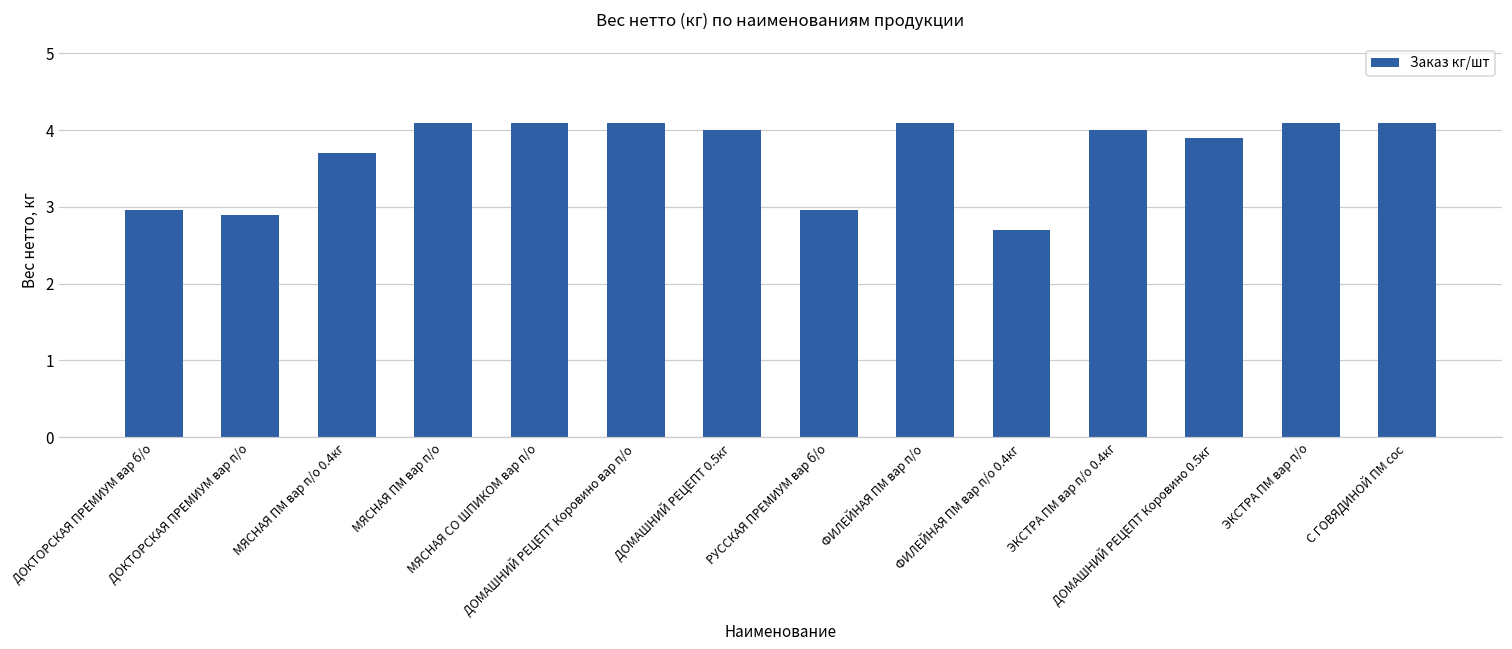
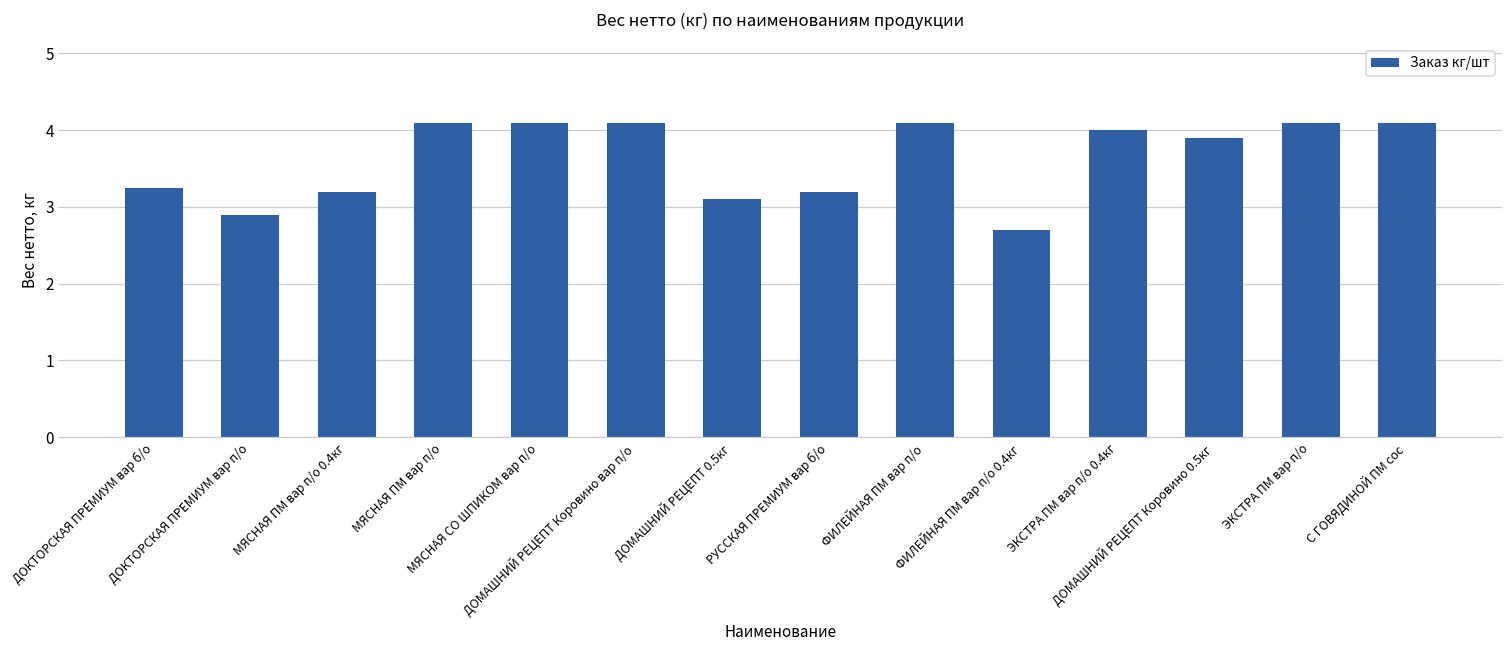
  {
-   "ДОКТОРСКАЯ ПРЕМИУМ вар б/о": 3.0,
+   "ДОКТОРСКАЯ ПРЕМИУМ вар б/о": 3.3,
    "ДОКТОРСКАЯ ПРЕМИУМ вар п/о": 2.9,
-   "МЯСНАЯ ПМ вар п/о 0.4кг": 3.7,
+   "МЯСНАЯ ПМ вар п/о 0.4кг": 3.2,
    "МЯСНАЯ ПМ вар п/о": 4.1,
    "МЯСНАЯ СО ШПИКОМ вар п/о": 4.1,
    "ДОМАШНИЙ РЕЦЕПТ Коровино вар п/о": 4.1,
-   "ДОМАШНИЙ РЕЦЕПТ 0.5кг": 4.0,
-   "РУССКАЯ ПРЕМИУМ вар б/о": 3.0,
+   "ДОМАШНИЙ РЕЦЕПТ 0.5кг": 3.1,
+   "РУССКАЯ ПРЕМИУМ вар б/о": 3.2,
    "ФИЛЕЙНАЯ ПМ вар п/о": 4.1,
    "ФИЛЕЙНАЯ ПМ вар п/о 0.4кг": 2.7,
    "ЭКСТРА ПМ вар п/о 0.4кг": 4.0,
    "ДОМАШНИЙ РЕЦЕПТ Коровино 0.5кг": 3.9,
    "ЭКСТРА ПМ вар п/о": 4.1,
    "С ГОВЯДИНОЙ ПМ сос": 4.1
  }
